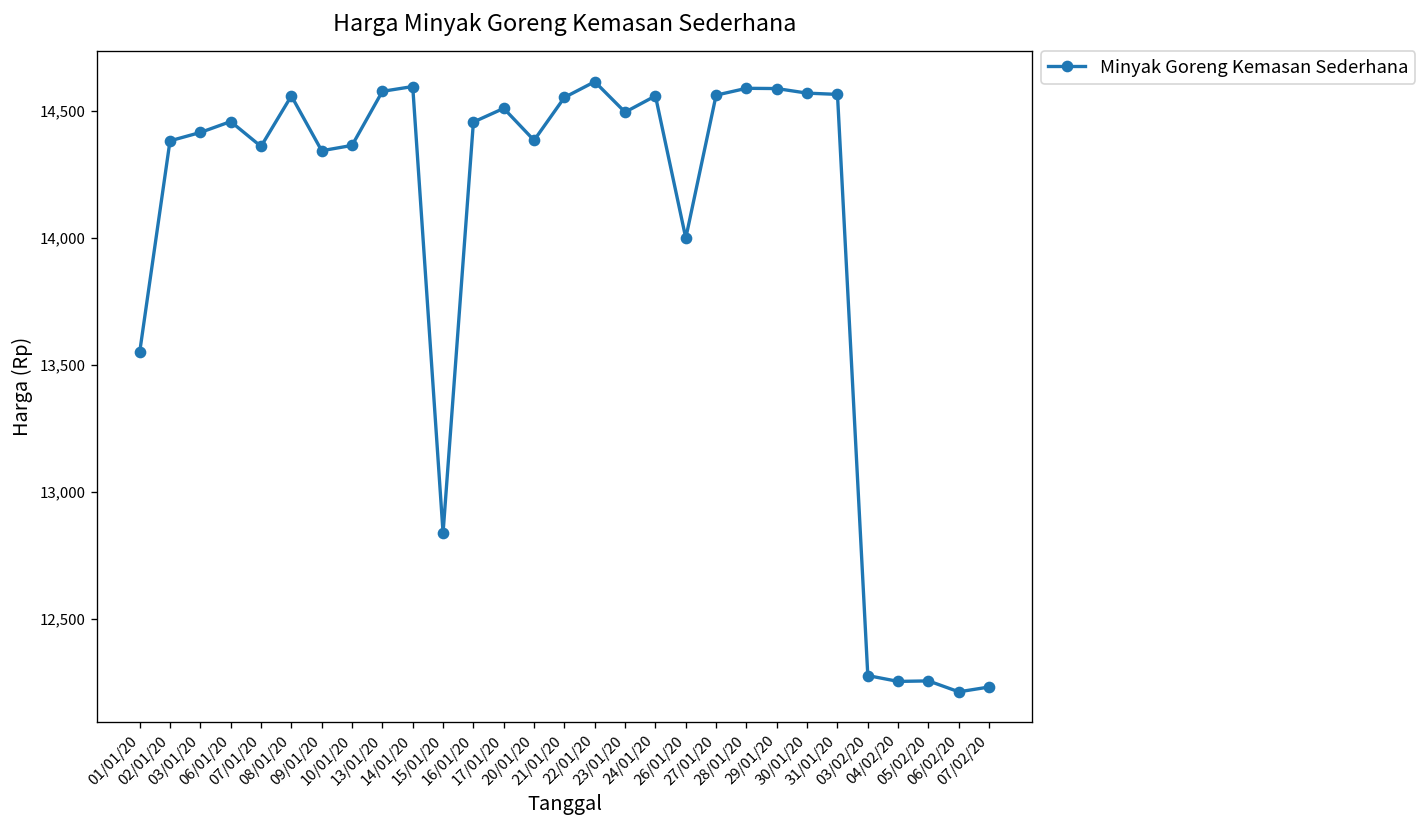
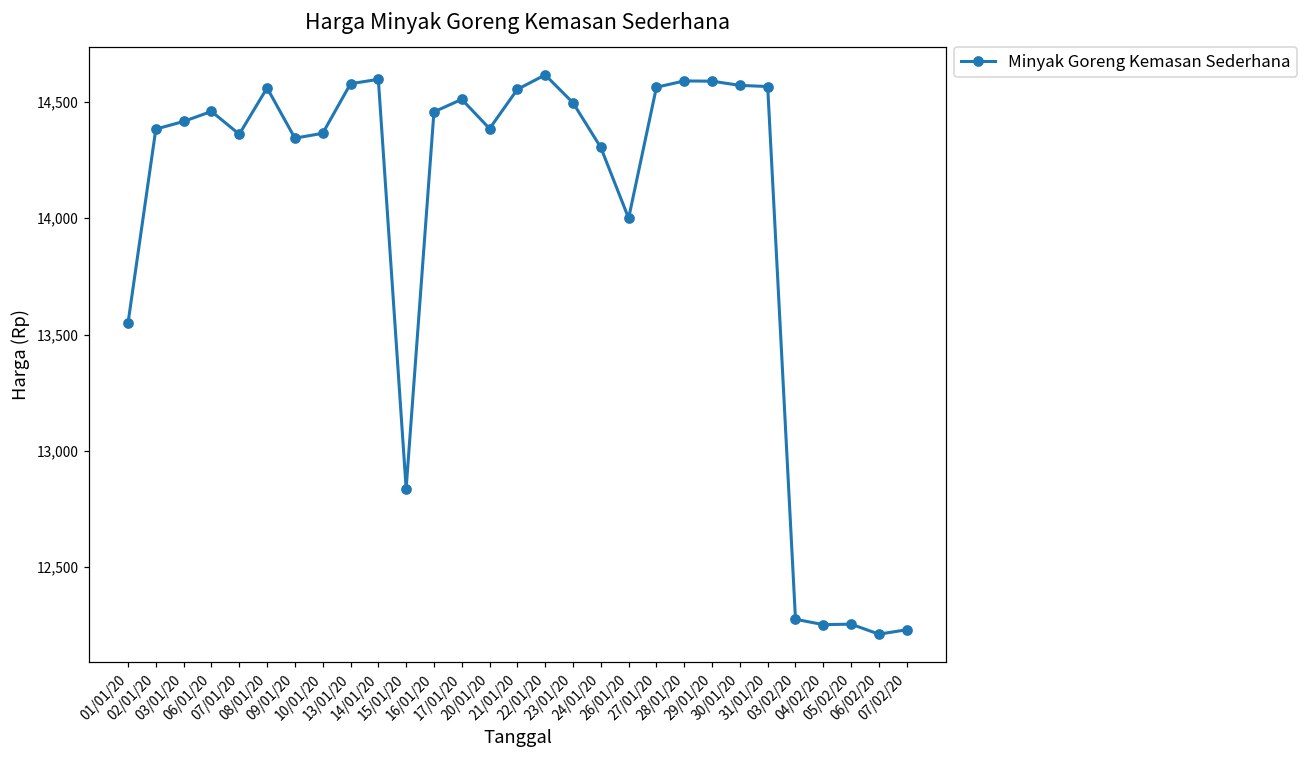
  {
    "01/01/20": "13,550",
    "02/01/20": "14,380",
    "03/01/20": "14,420",
    "06/01/20": "14,460",
    "07/01/20": "14,360",
    "08/01/20": "14,560",
    "09/01/20": "14,340",
    "10/01/20": "14,370",
    "13/01/20": "14,580",
    "14/01/20": "14,600",
    "15/01/20": "12,840",
    "16/01/20": "14,460",
    "17/01/20": "14,510",
    "20/01/20": "14,390",
    "21/01/20": "14,550",
    "22/01/20": "14,620",
    "23/01/20": "14,500",
-   "24/01/20": "14,560",
+   "24/01/20": "14,300",
    "26/01/20": "14,000",
    "27/01/20": "14,560",
    "28/01/20": "14,590",
    "29/01/20": "14,590",
    "30/01/20": "14,570",
    "31/01/20": "14,570",
    "03/02/20": "12,280",
    "04/02/20": "12,250",
    "05/02/20": "12,260",
    "06/02/20": "12,210",
    "07/02/20": "12,230"
  }
